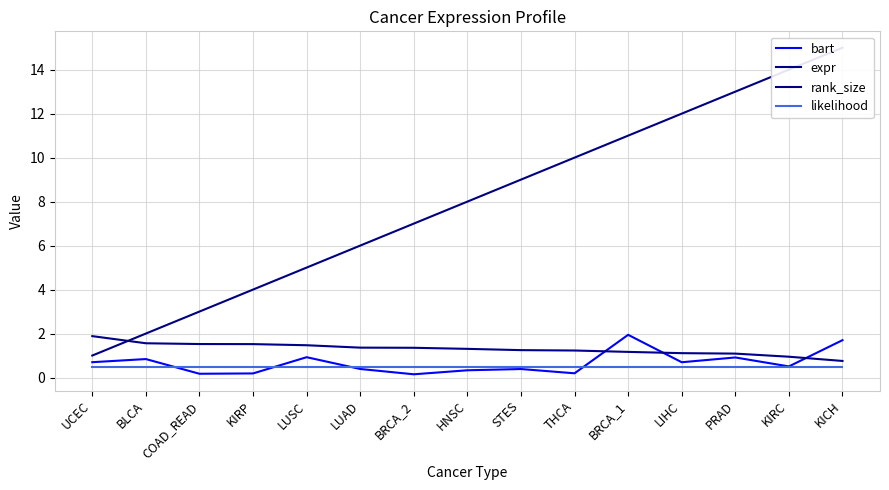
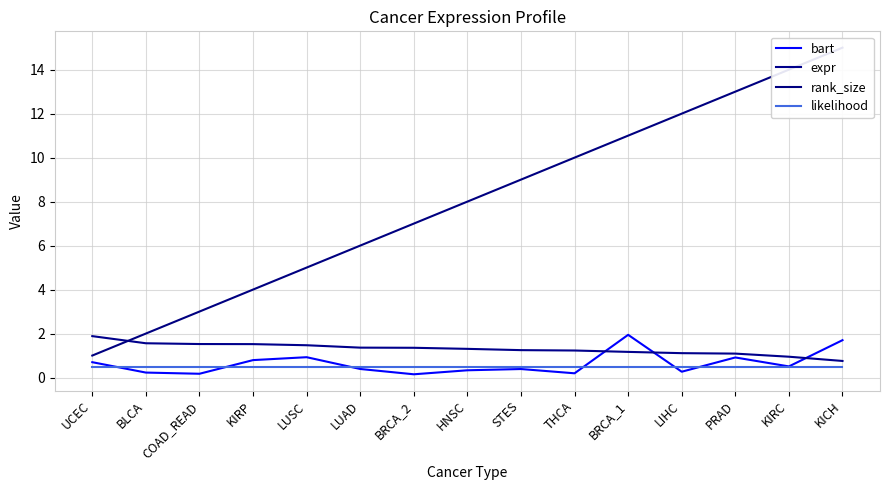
  {
    "bart": {
      "UCEC": 0.7,
-     "BLCA": 0.8,
+     "BLCA": 0.2,
      "COAD_READ": 0.2,
-     "KIRP": 0.2,
+     "KIRP": 0.8,
      "LUSC": 0.9,
      "BRCA_2": 0.1,
      "HNSC": 0.3,
      "THCA": 0.2,
      "BRCA_1": 1.9,
-     "LIHC": 0.7,
+     "LIHC": 0.3,
      "PRAD": 0.9,
      "KICH": 1.7
    },
    "likelihood": {
      "UCEC": 0.5,
      "BLCA": 0.5,
      "COAD_READ": 0.5,
      "KIRP": 0.5,
      "LUSC": 0.5,
      "BRCA_2": 0.5,
      "HNSC": 0.5,
      "THCA": 0.5,
      "BRCA_1": 0.5,
      "LIHC": 0.5,
      "PRAD": 0.5,
      "KICH": 0.5
    }
  }
